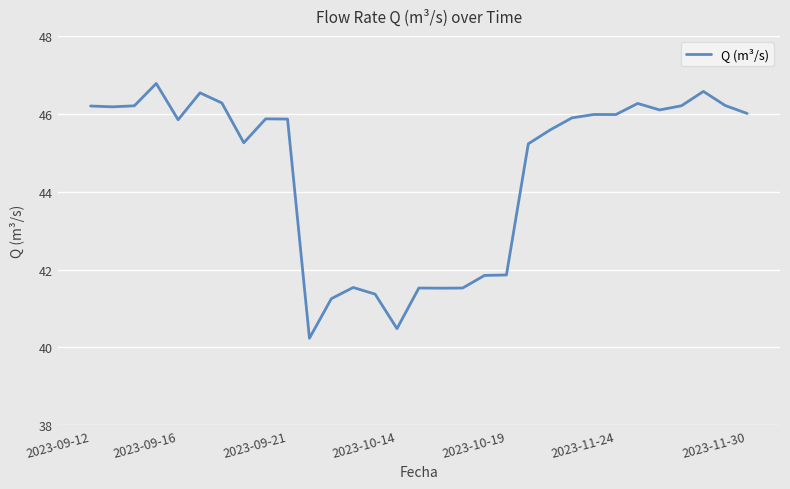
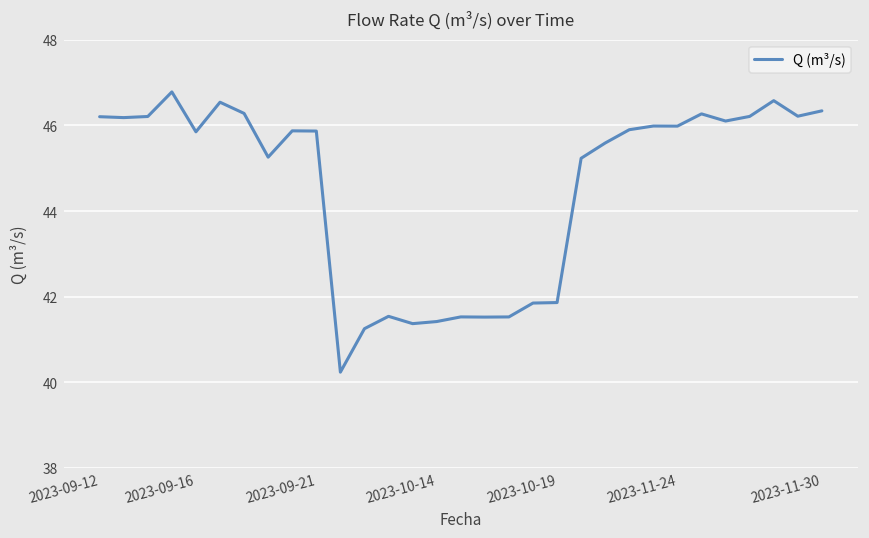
  {
    "2023-09-12": 46.2,
    "2023-09-16": 45.9,
    "2023-09-21": 45.9,
-   "2023-10-14": 40.5,
+   "2023-10-14": 41.4,
    "2023-10-19": 41.9,
    "2023-11-24": 46.0,
-   "2023-11-30": 46.0
+   "2023-11-30": 46.3
  }
